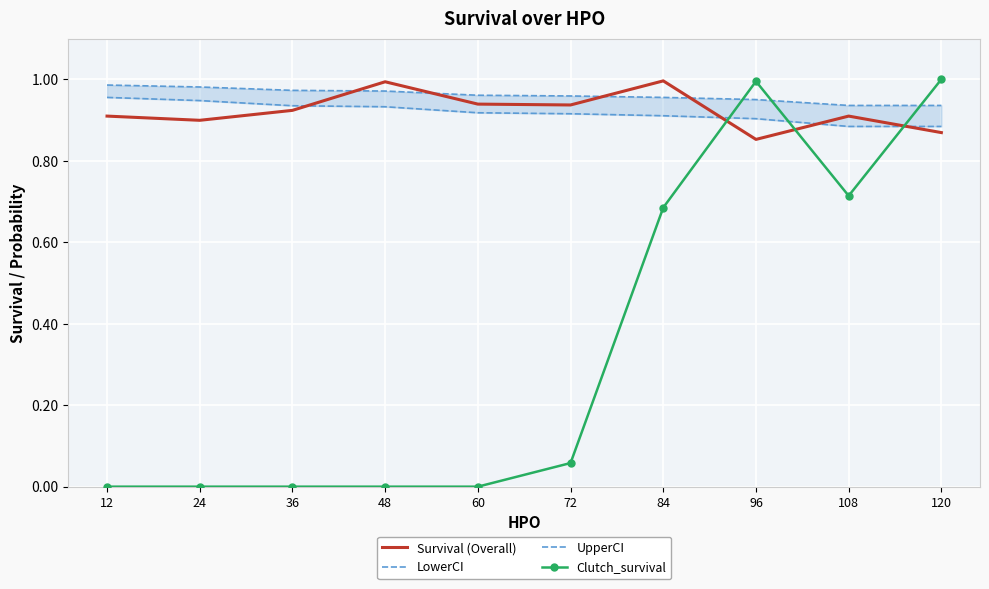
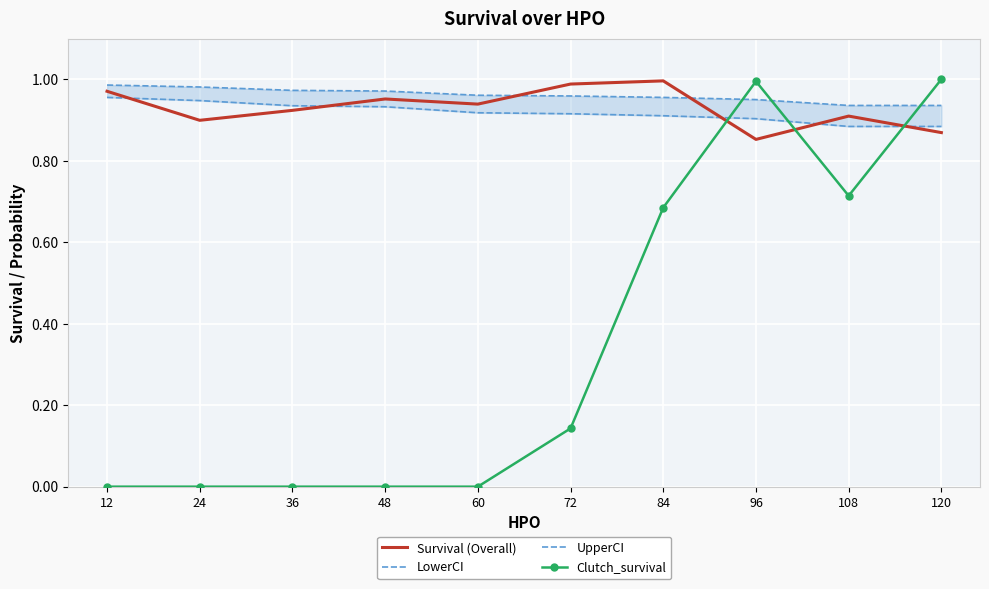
  {
    "Survival (Overall)": {
-     "12": 0.91,
+     "12": 0.97,
      "24": 0.90,
      "36": 0.92,
-     "48": 0.99,
+     "48": 0.95,
      "60": 0.94,
-     "72": 0.94,
+     "72": 0.99,
      "84": 1.00,
      "96": 0.85,
      "108": 0.91,
      "120": 0.87
    },
    "Clutch_survival": {
      "12": 0.00,
      "24": 0.00,
      "36": 0.00,
      "48": 0.00,
      "60": 0.00,
-     "72": 0.06,
+     "72": 0.14,
      "84": 0.69,
      "96": 1.00,
      "108": 0.71,
      "120": 1.00
    }
  }
